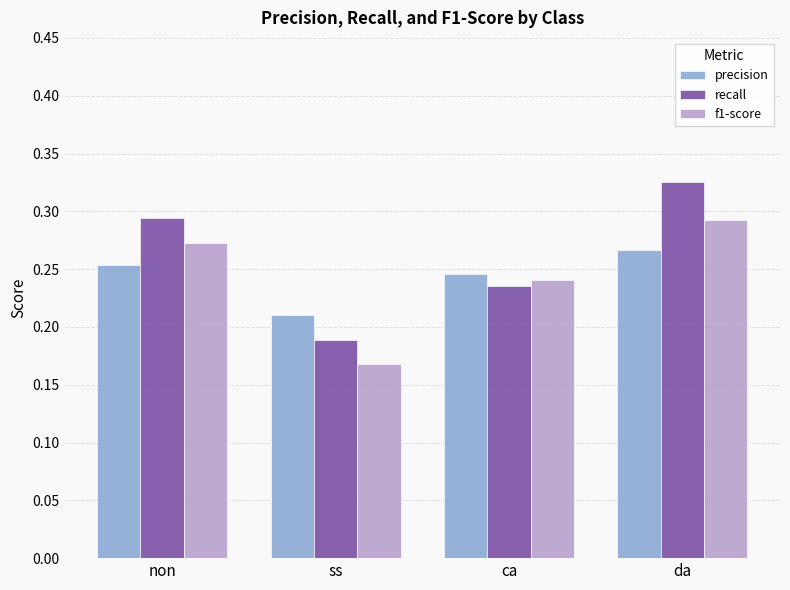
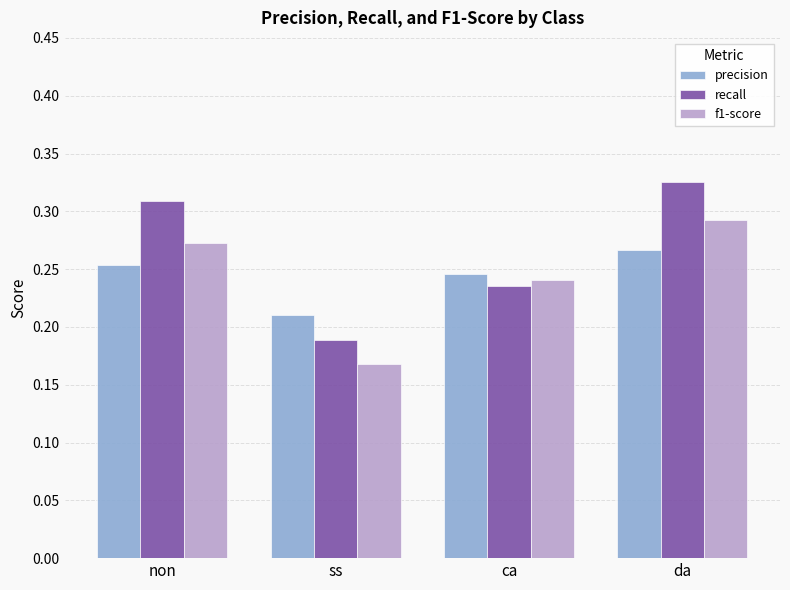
  {
    "recall": {
-     "non": 0.294,
+     "non": 0.309,
      "ss": 0.188,
      "ca": 0.235,
      "da": 0.325
    }
  }
